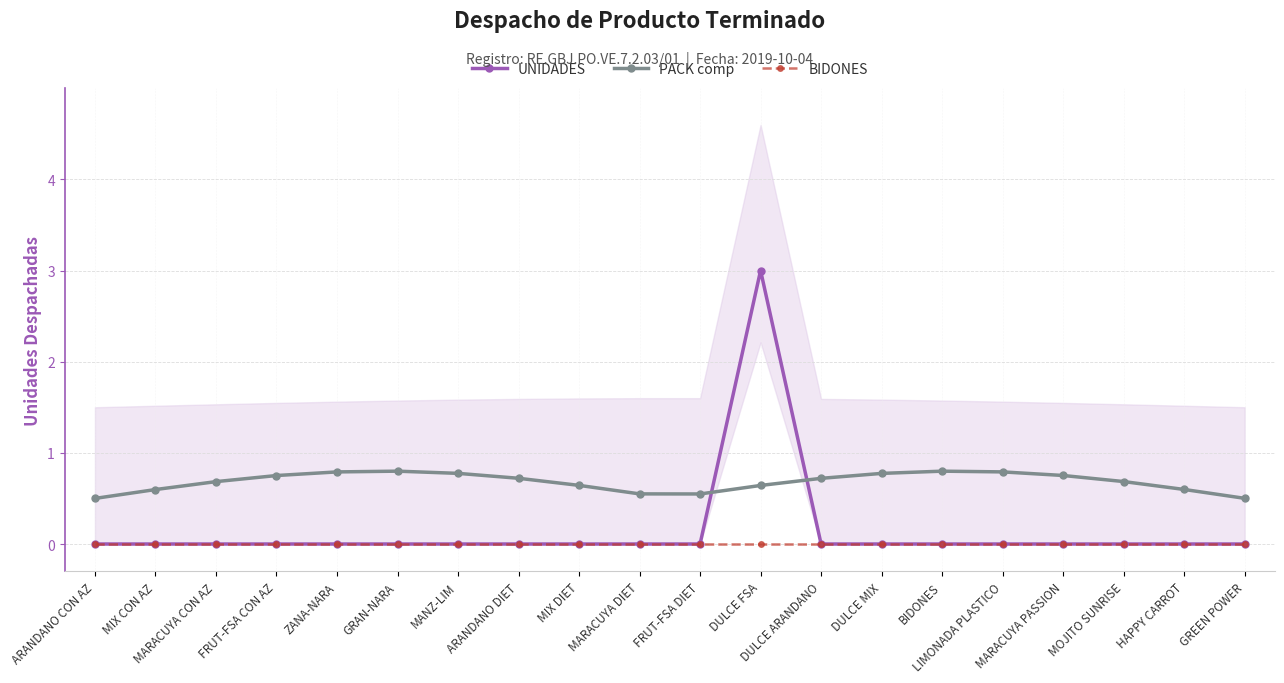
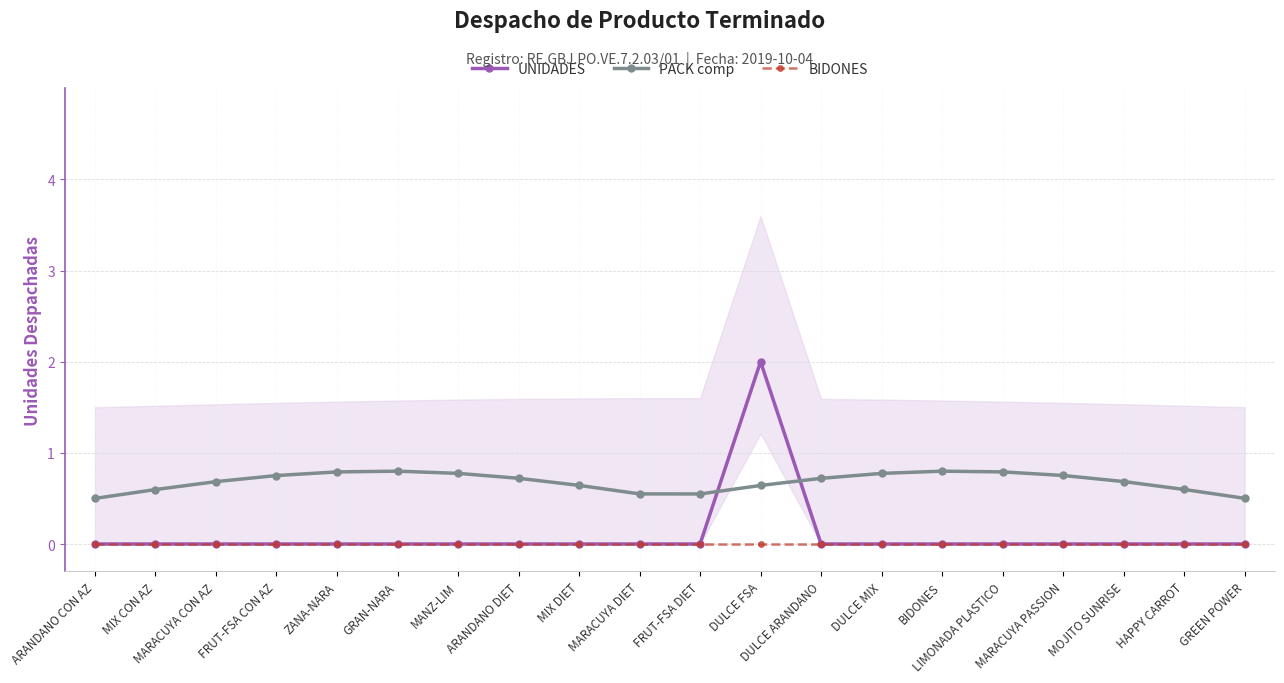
  {
    "UNIDADES": {
-     "DULCE FSA": 3
+     "DULCE FSA": 2
    },
    "PACK comp": {
      "ARANDANO CON AZ": 0.5,
      "MIX CON AZ": 0.6,
      "MARACUYA CON AZ": 0.7,
      "FRUT-FSA CON AZ": 0.8,
      "ZANA-NARA": 0.8,
      "GRAN-NARA": 0.8,
      "MANZ-LIM": 0.8,
      "ARANDANO DIET": 0.7,
      "MIX DIET": 0.6,
      "MARACUYA DIET": 0.5,
      "FRUT-FSA DIET": 0.5,
      "DULCE FSA": 0.6,
      "DULCE ARANDANO": 0.7,
      "DULCE MIX": 0.8,
      "BIDONES": 0.8,
      "LIMONADA PLASTICO": 0.8,
      "MARACUYA PASSION": 0.8,
      "MOJITO SUNRISE": 0.7,
      "HAPPY CARROT": 0.6,
      "GREEN POWER": 0.5
    },
    "BIDONES": {
      "DULCE FSA": 0
    }
  }
